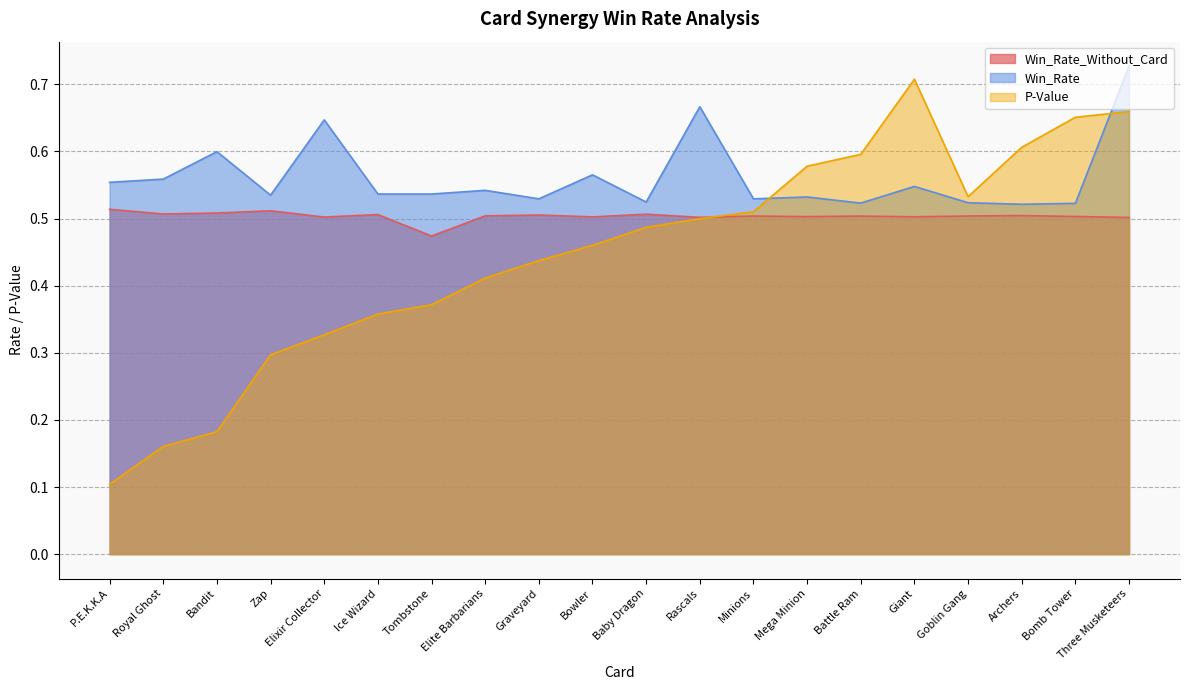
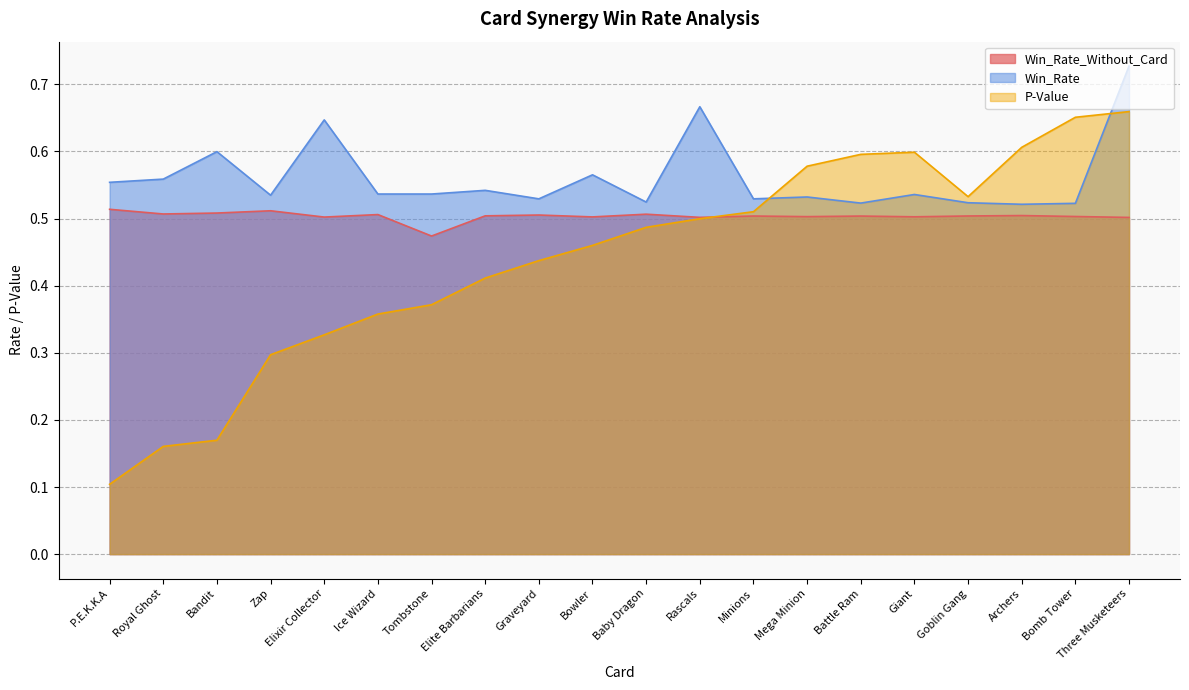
  {
    "Win_Rate_Without_Card": {
      "P.E.K.K.A": 0.51,
      "Royal Ghost": 0.51,
      "Bandit": 0.51,
      "Zap": 0.51,
      "Elixir Collector": 0.50,
      "Ice Wizard": 0.51,
      "Tombstone": 0.47,
      "Elite Barbarians": 0.50,
      "Graveyard": 0.51,
      "Bowler": 0.50,
      "Baby Dragon": 0.51,
      "Minions": 0.50,
      "Mega Minion": 0.50,
      "Battle Ram": 0.50,
      "Giant": 0.50,
      "Goblin Gang": 0.50,
      "Archers": 0.50,
      "Bomb Tower": 0.50,
      "Three Musketeers": 0.50
    },
    "Win_Rate": {
      "P.E.K.K.A": 0.55,
      "Royal Ghost": 0.56,
      "Bandit": 0.60,
      "Zap": 0.53,
      "Elixir Collector": 0.65,
      "Ice Wizard": 0.54,
      "Tombstone": 0.54,
      "Elite Barbarians": 0.54,
      "Graveyard": 0.53,
      "Bowler": 0.57,
      "Baby Dragon": 0.52,
      "Rascals": 0.67,
      "Minions": 0.53,
      "Mega Minion": 0.53,
      "Battle Ram": 0.52,
-     "Giant": 0.55,
+     "Giant": 0.54,
      "Goblin Gang": 0.52,
      "Archers": 0.52,
      "Bomb Tower": 0.52
    },
    "P-Value": {
      "P.E.K.K.A": 0.10,
      "Royal Ghost": 0.16,
-     "Bandit": 0.18,
+     "Bandit": 0.17,
      "Zap": 0.30,
      "Elixir Collector": 0.33,
      "Ice Wizard": 0.36,
      "Tombstone": 0.37,
      "Elite Barbarians": 0.41,
      "Graveyard": 0.44,
      "Bowler": 0.46,
      "Baby Dragon": 0.49,
      "Minions": 0.51,
      "Mega Minion": 0.58,
      "Battle Ram": 0.60,
-     "Giant": 0.71,
+     "Giant": 0.60,
      "Goblin Gang": 0.53,
      "Archers": 0.61,
      "Bomb Tower": 0.65,
      "Three Musketeers": 0.66
    }
  }
